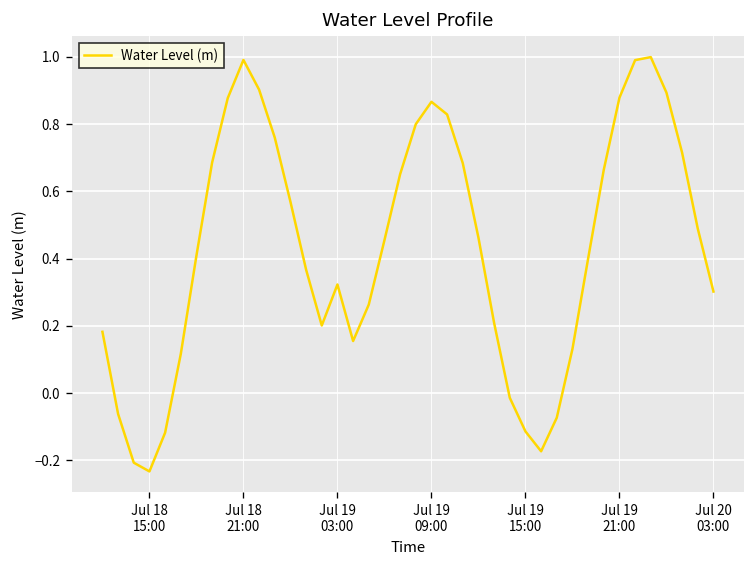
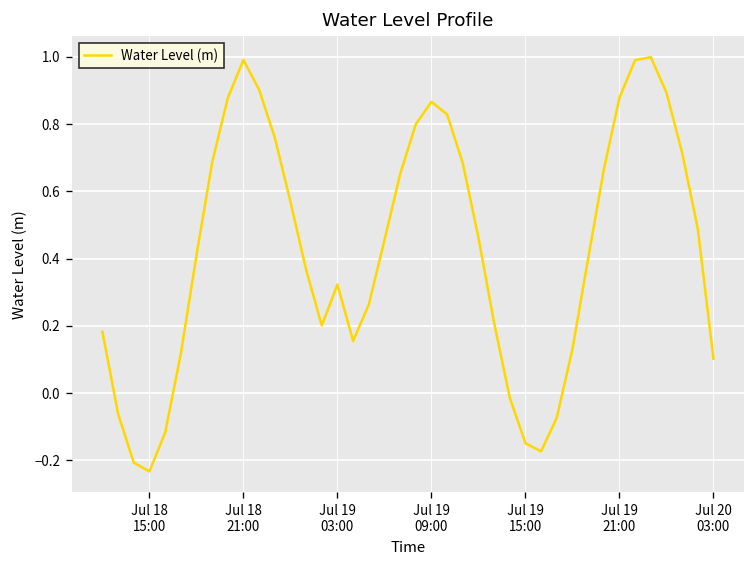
  {
    "Jul 18 15:00": -0.23,
    "Jul 18 21:00": 0.99,
    "Jul 19 03:00": 0.32,
    "Jul 19 09:00": 0.87,
-   "Jul 19 15:00": -0.11,
+   "Jul 19 15:00": -0.15,
    "Jul 19 21:00": 0.88,
-   "Jul 20 03:00": 0.30
+   "Jul 20 03:00": 0.10
  }
